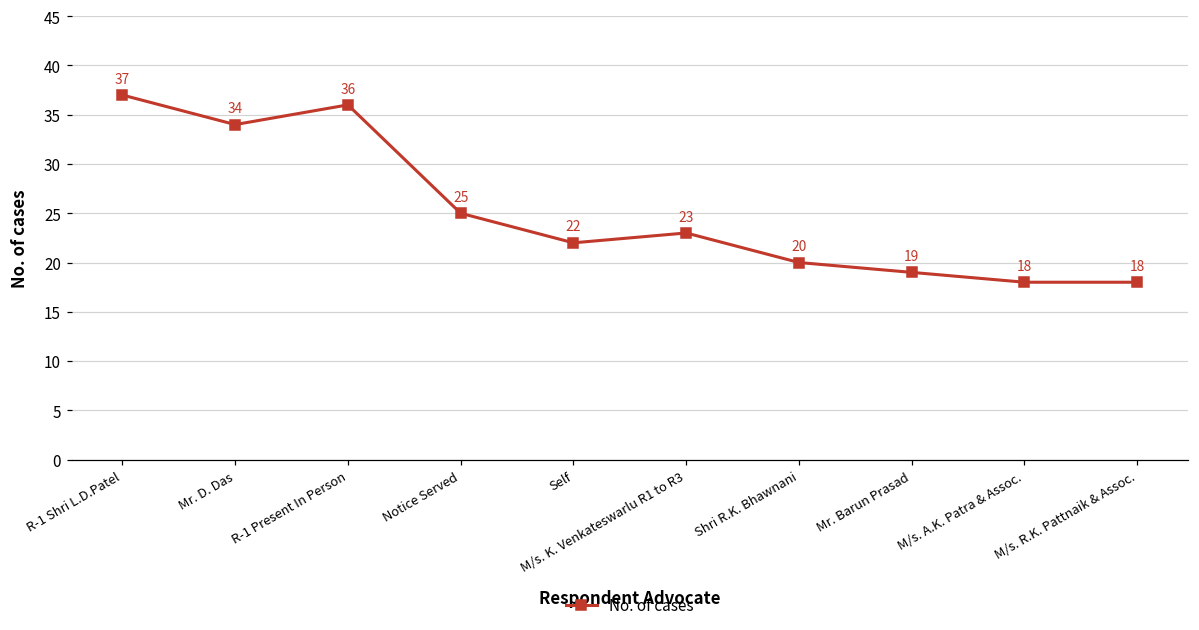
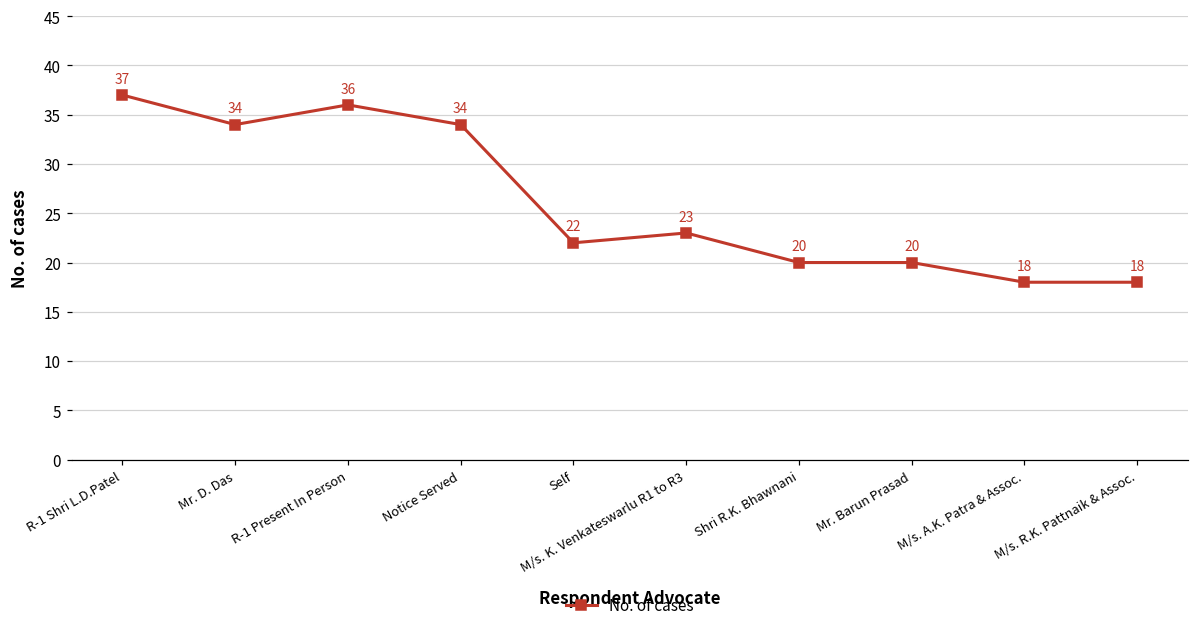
  {
    "R-1 Shri L.D.Patel": 37,
    "Mr. D. Das": 34,
    "R-1 Present In Person": 36,
-   "Notice Served": 25,
+   "Notice Served": 34,
    "Self": 22,
    "M/s. K. Venkateswarlu R1 to R3": 23,
    "Shri R.K. Bhawnani": 20,
-   "Mr. Barun Prasad": 19,
+   "Mr. Barun Prasad": 20,
    "M/s. A.K. Patra & Assoc.": 18,
    "M/s. R.K. Pattnaik & Assoc.": 18
  }
